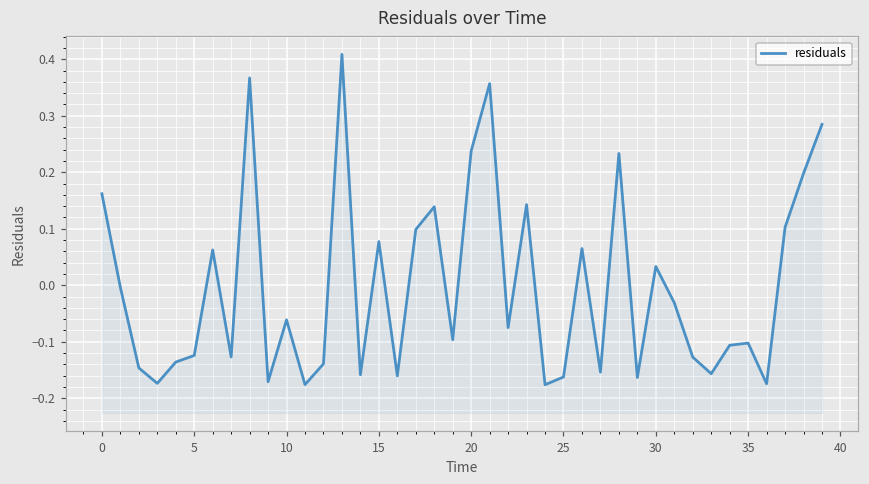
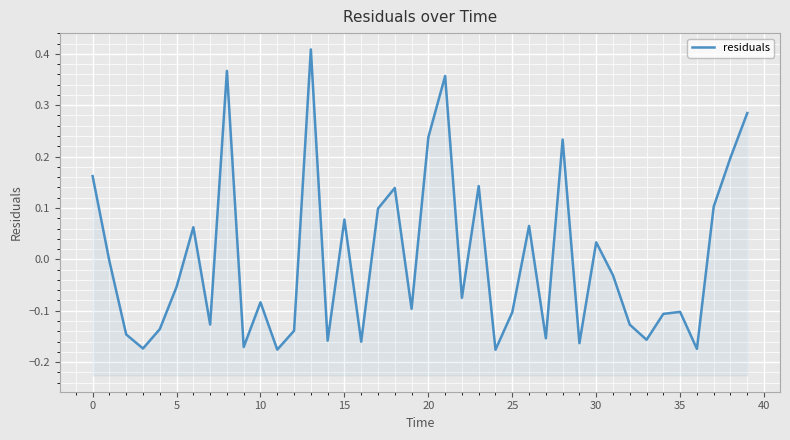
  {
    "0": 0.16,
-   "5": -0.12,
-   "10": -0.06,
+   "5": -0.05,
+   "10": -0.08,
    "15": 0.08,
    "20": 0.24,
-   "25": -0.16,
+   "25": -0.10,
    "30": 0.03,
    "35": -0.10
  }
